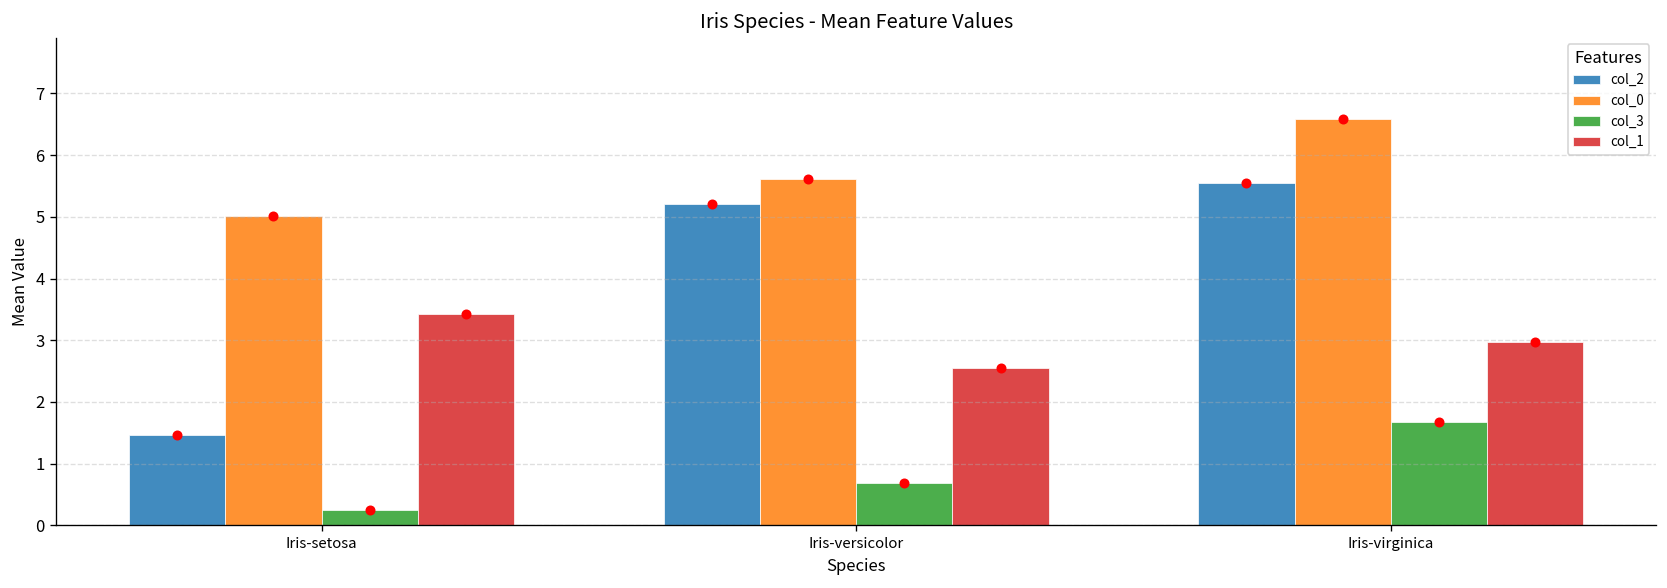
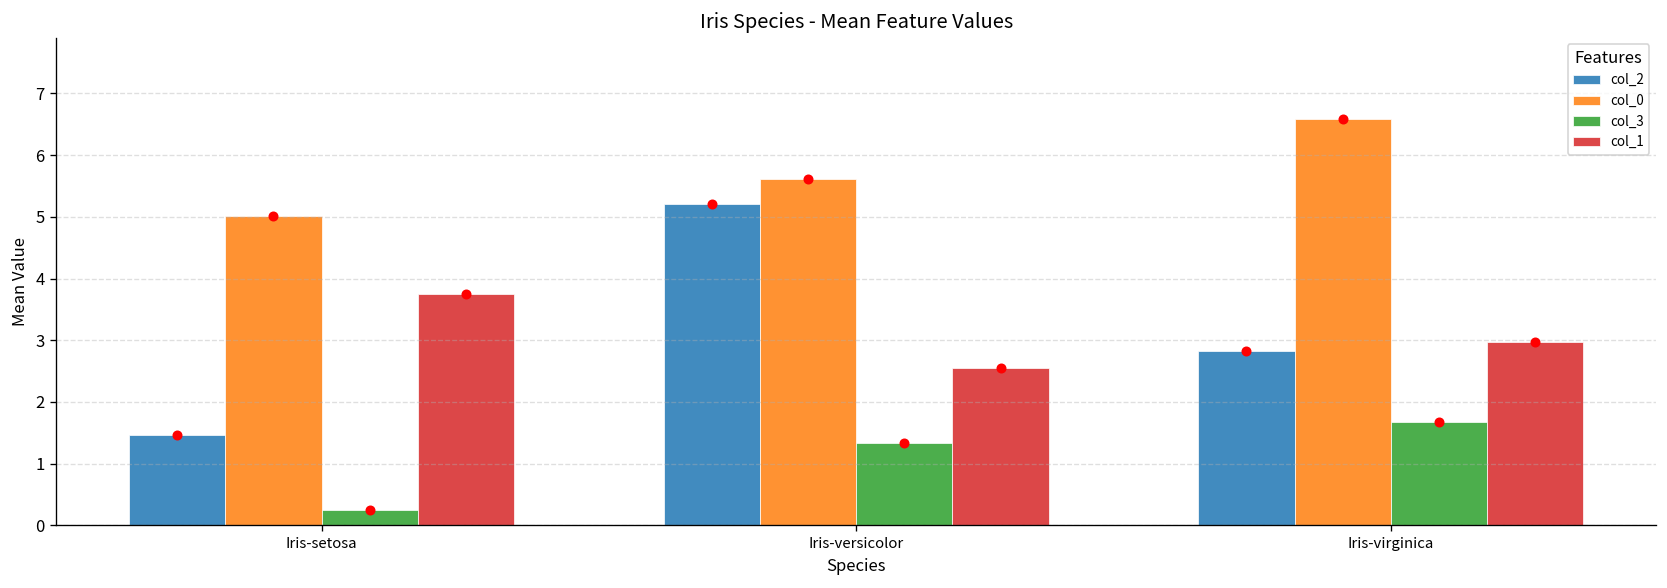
  {
    "col_2": {
      "Iris-setosa": 1.5,
      "Iris-versicolor": 5.2,
-     "Iris-virginica": 5.6
+     "Iris-virginica": 2.8
    },
    "col_0": {
      "Iris-setosa": 5.0,
      "Iris-versicolor": 5.6,
      "Iris-virginica": 6.6
    },
    "col_3": {
      "Iris-setosa": 0.2,
-     "Iris-versicolor": 0.7,
+     "Iris-versicolor": 1.3,
      "Iris-virginica": 1.7
    },
    "col_1": {
-     "Iris-setosa": 3.4,
+     "Iris-setosa": 3.7,
      "Iris-versicolor": 2.6,
      "Iris-virginica": 3.0
    }
  }
